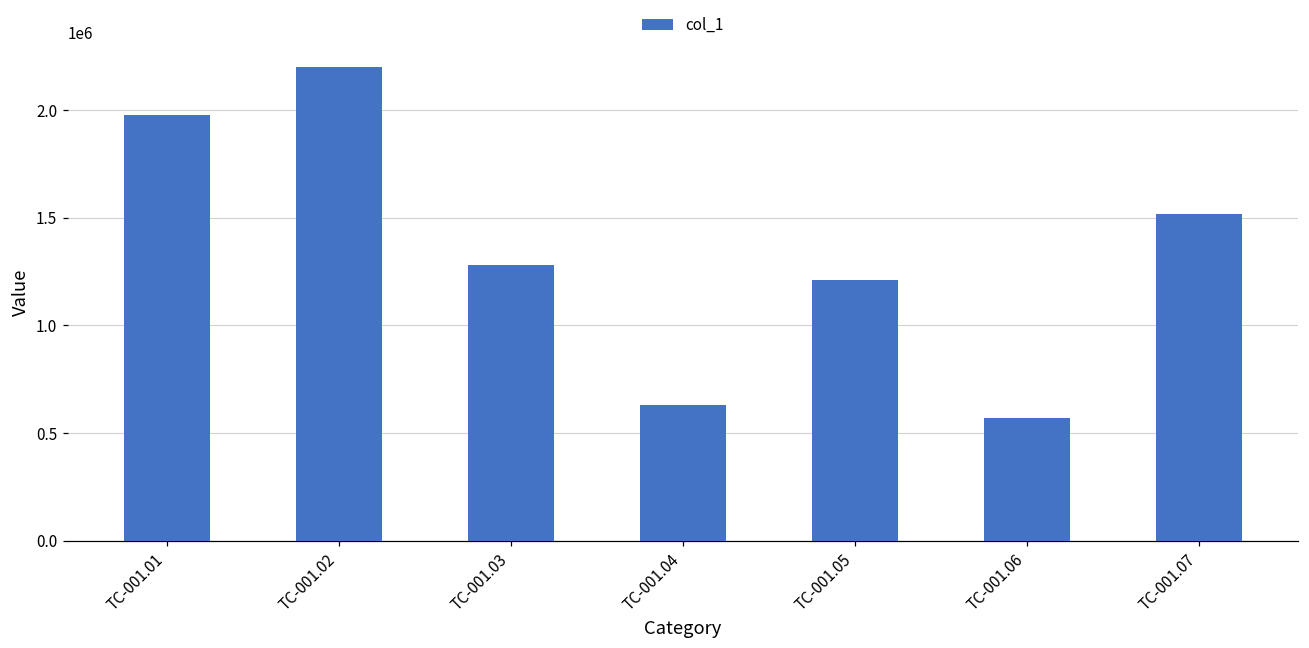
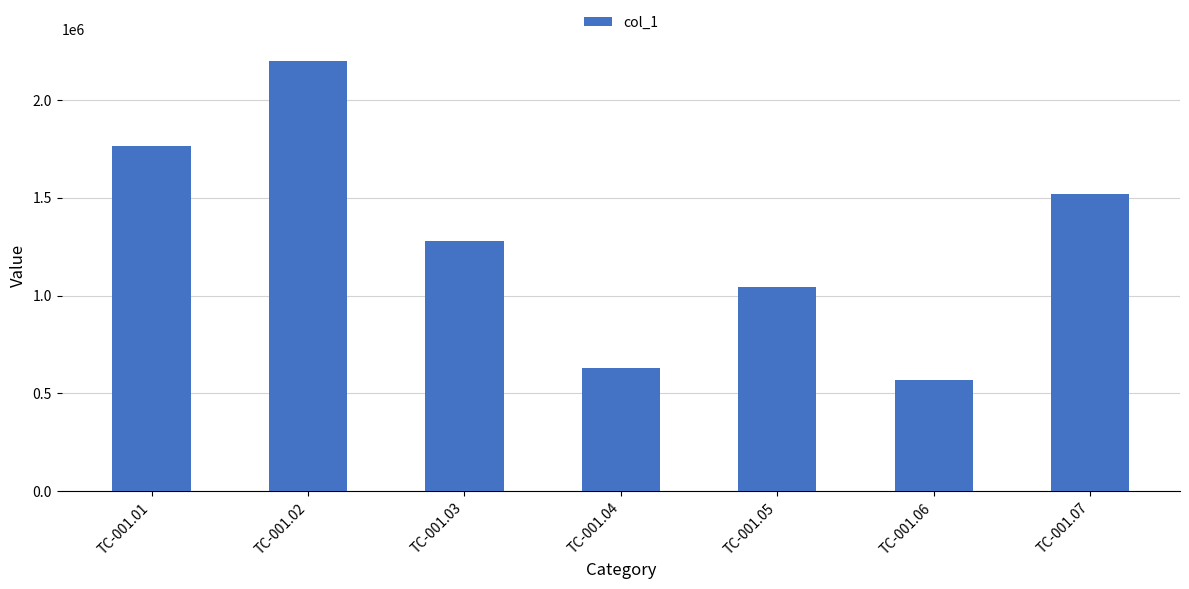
  {
-   "TC-001.01": 1980000,
+   "TC-001.01": 1760000,
    "TC-001.02": 2200000,
    "TC-001.03": 1280000,
    "TC-001.04": 630000,
-   "TC-001.05": 1210000,
+   "TC-001.05": 1050000,
    "TC-001.06": 570000,
    "TC-001.07": 1520000
  }
